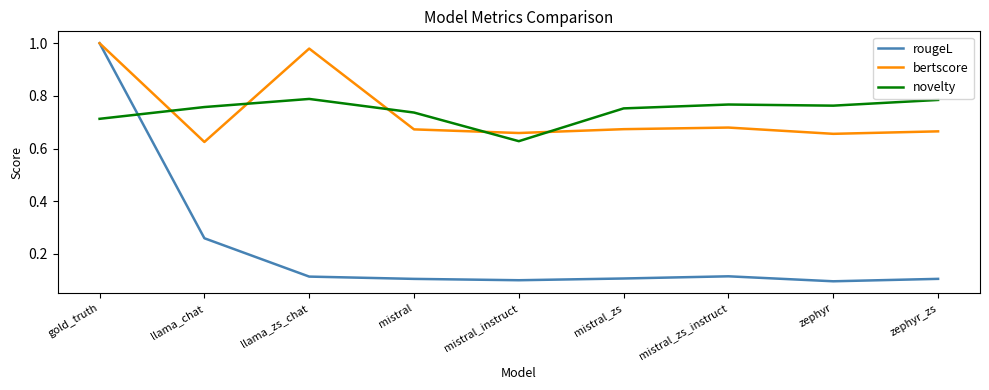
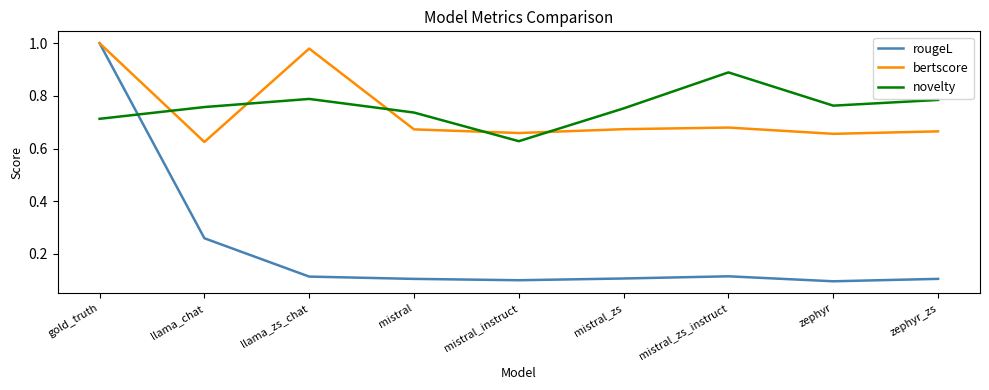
  {
    "rougeL": {
      "llama_chat": 0.26,
      "llama_zs_chat": 0.11,
      "mistral": 0.11,
      "mistral_instruct": 0.10,
      "mistral_zs": 0.11,
      "mistral_zs_instruct": 0.12,
      "zephyr": 0.10,
      "zephyr_zs": 0.11
    },
    "bertscore": {
      "llama_chat": 0.63,
      "llama_zs_chat": 0.98,
      "mistral": 0.67,
      "mistral_instruct": 0.66,
      "mistral_zs": 0.67,
      "mistral_zs_instruct": 0.68,
      "zephyr": 0.66,
      "zephyr_zs": 0.67
    },
    "novelty": {
      "gold_truth": 0.71,
      "llama_chat": 0.76,
      "llama_zs_chat": 0.79,
      "mistral": 0.74,
      "mistral_instruct": 0.63,
      "mistral_zs": 0.75,
-     "mistral_zs_instruct": 0.77,
+     "mistral_zs_instruct": 0.89,
      "zephyr": 0.76,
      "zephyr_zs": 0.78
    }
  }
